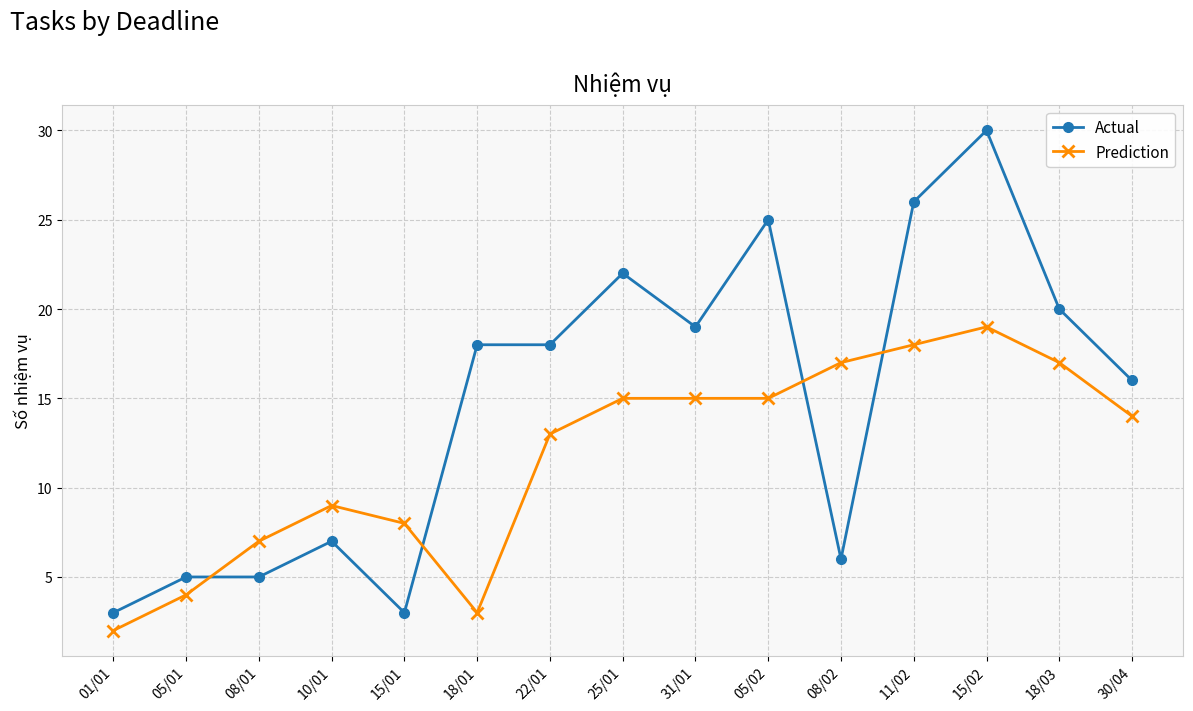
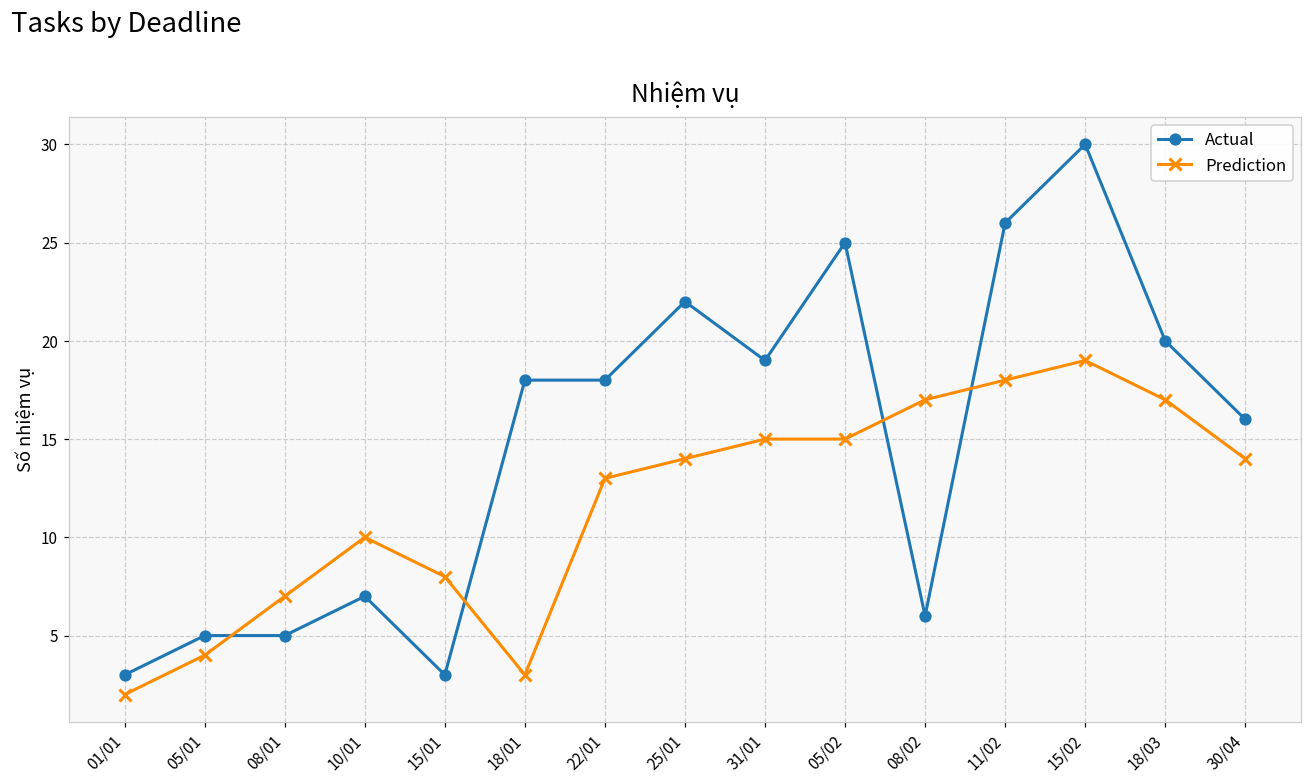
  {
    "Actual": {
      "01/01": 3,
      "05/01": 5,
      "08/01": 5,
      "10/01": 7,
      "15/01": 3,
      "18/01": 18,
      "22/01": 18,
      "25/01": 22,
      "31/01": 19,
      "05/02": 25,
      "08/02": 6,
      "11/02": 26,
      "15/02": 30,
      "18/03": 20,
      "30/04": 16
    },
    "Prediction": {
      "01/01": 2,
      "05/01": 4,
      "08/01": 7,
-     "10/01": 9,
+     "10/01": 10,
      "15/01": 8,
      "18/01": 3,
      "22/01": 13,
-     "25/01": 15,
+     "25/01": 14,
      "31/01": 15,
      "05/02": 15,
      "08/02": 17,
      "11/02": 18,
      "15/02": 19,
      "18/03": 17,
      "30/04": 14
    }
  }
